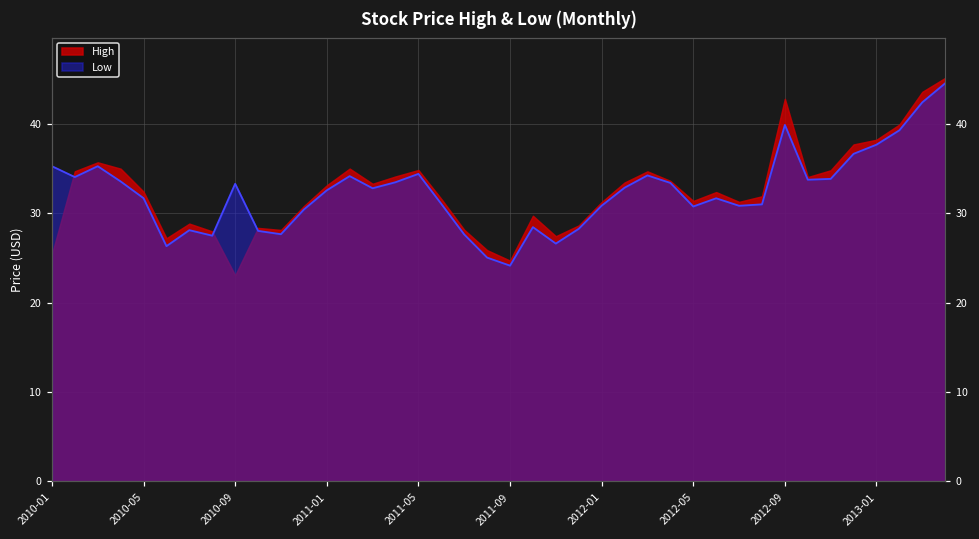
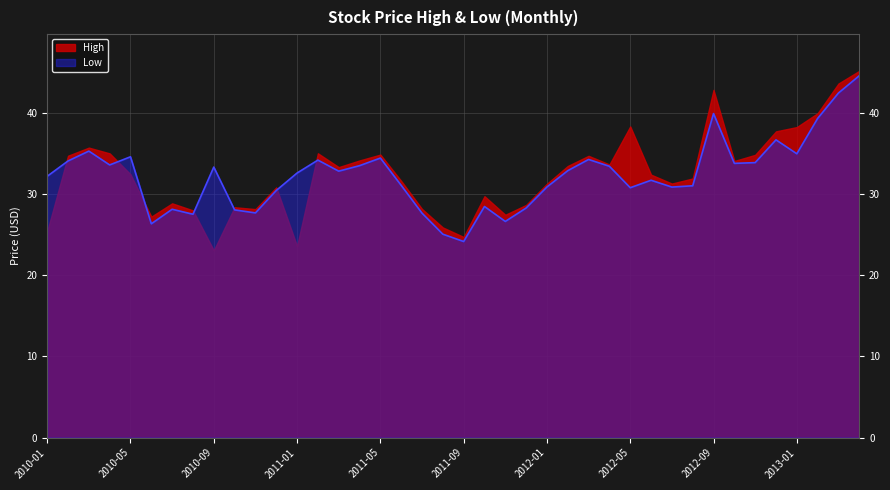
  {
    "High": {
      "2010-01": 25,
      "2010-05": 32,
      "2010-09": 23,
-     "2011-01": 33,
+     "2011-01": 24,
      "2011-05": 35,
      "2011-09": 25,
      "2012-01": 31,
-     "2012-05": 31,
+     "2012-05": 38,
      "2012-09": 43,
      "2013-01": 38
    },
    "Low": {
-     "2010-01": 35,
-     "2010-05": 32,
+     "2010-01": 32,
+     "2010-05": 35,
      "2010-09": 33,
      "2011-01": 33,
      "2011-05": 34,
      "2011-09": 24,
      "2012-01": 31,
      "2012-05": 31,
      "2012-09": 40,
-     "2013-01": 38
+     "2013-01": 35
    }
  }
